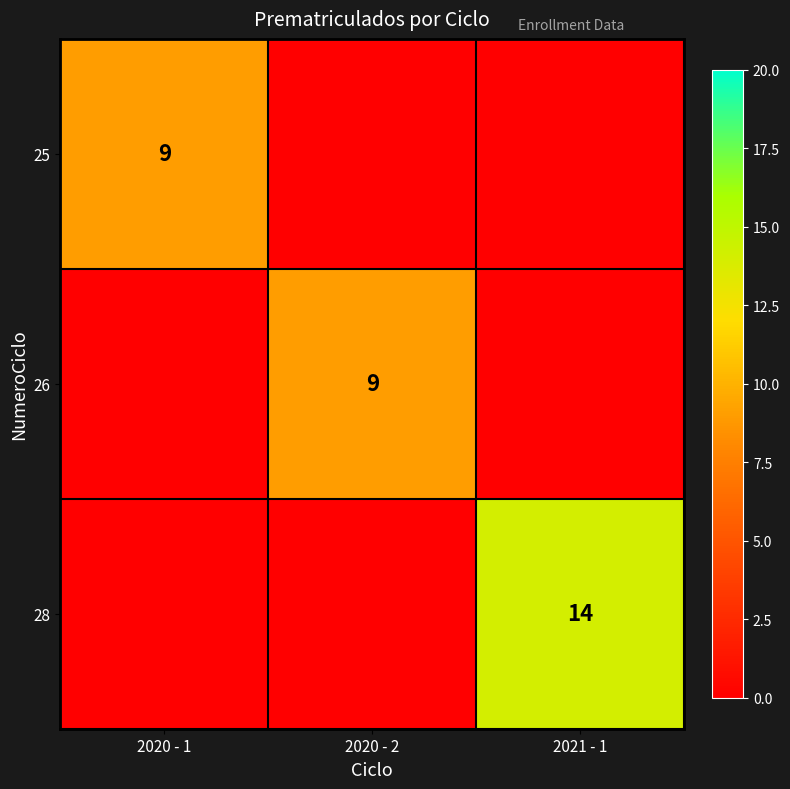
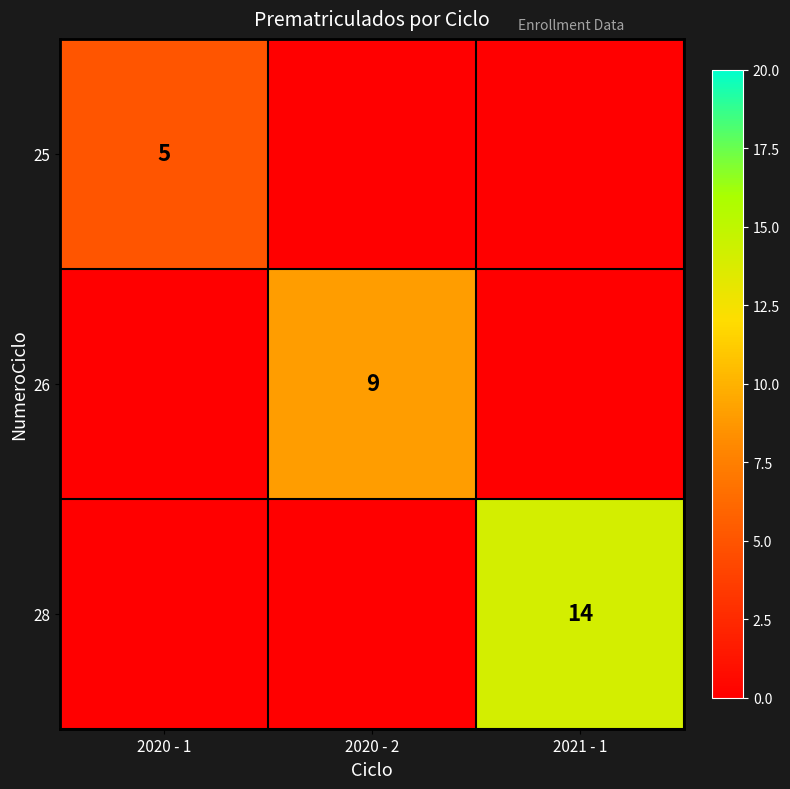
  {
    "25": {
-     "2020 - 1": 9
+     "2020 - 1": 5
    },
    "26": {
      "2020 - 2": 9
    },
    "28": {
      "2021 - 1": 14
    }
  }
